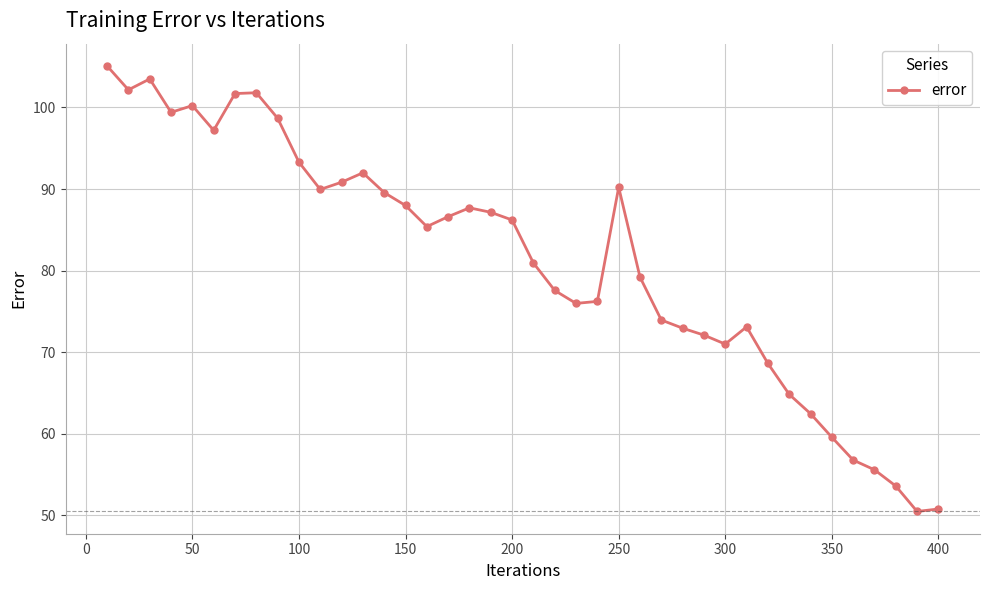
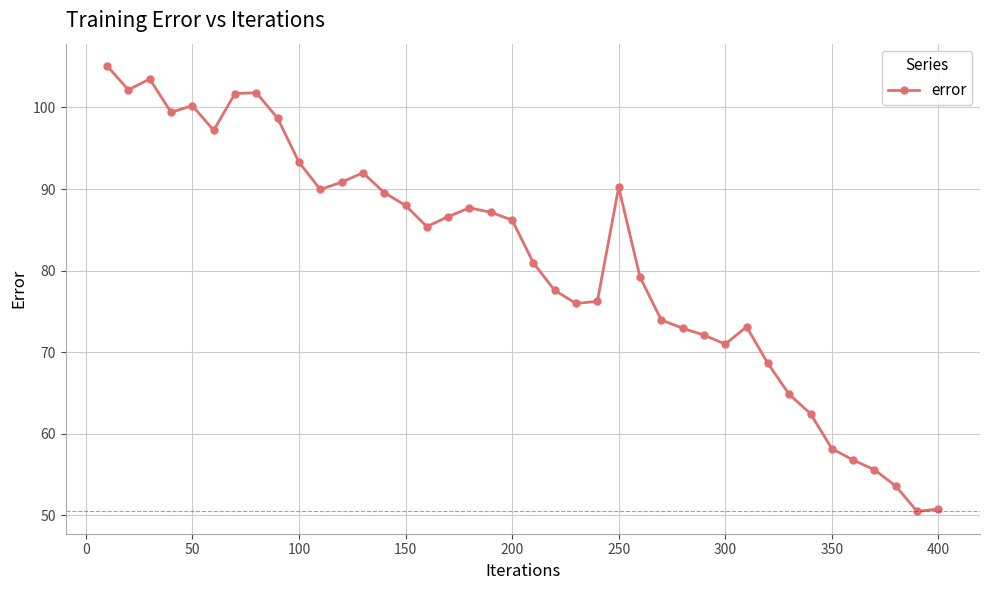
  {
    "50": 100,
    "100": 93,
    "150": 88,
    "200": 86,
    "250": 90,
    "300": 71,
-   "350": 60,
+   "350": 58,
    "400": 51
  }
